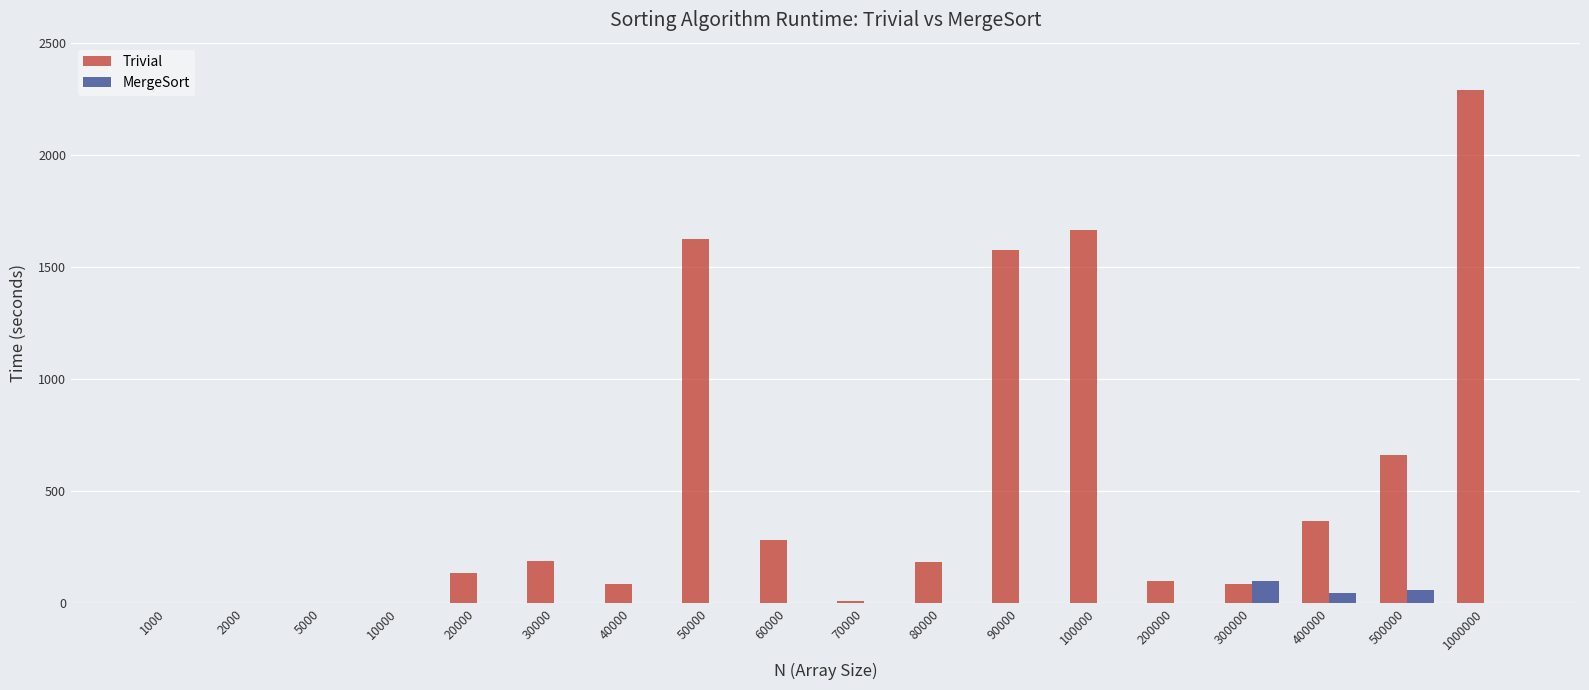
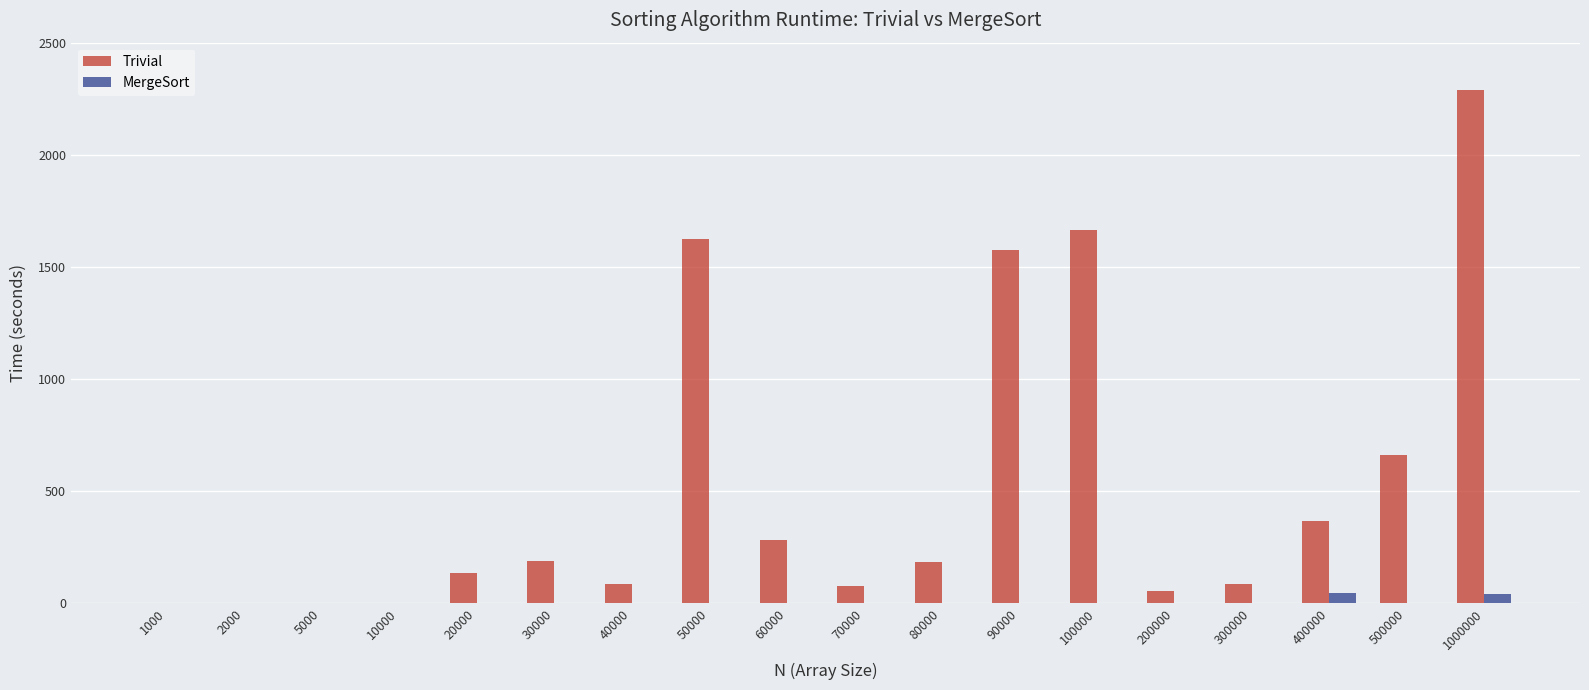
  {
    "Trivial": {
      "1000": 0,
      "2000": 0,
      "5000": 0,
      "10000": 0,
      "20000": 130,
      "30000": 190,
      "40000": 90,
      "50000": 1620,
      "60000": 280,
-     "70000": 10,
+     "70000": 80,
      "80000": 180,
      "90000": 1580,
      "100000": 1660,
-     "200000": 100,
+     "200000": 50,
      "300000": 90,
      "400000": 370,
      "500000": 660,
      "1000000": 2290
    },
    "MergeSort": {
      "1000": 0,
      "2000": 0,
      "5000": 0,
      "10000": 0,
-     "300000": 100,
+     "300000": 0,
      "400000": 50,
-     "500000": 60,
-     "1000000": 0
+     "500000": 0,
+     "1000000": 40
    }
  }
